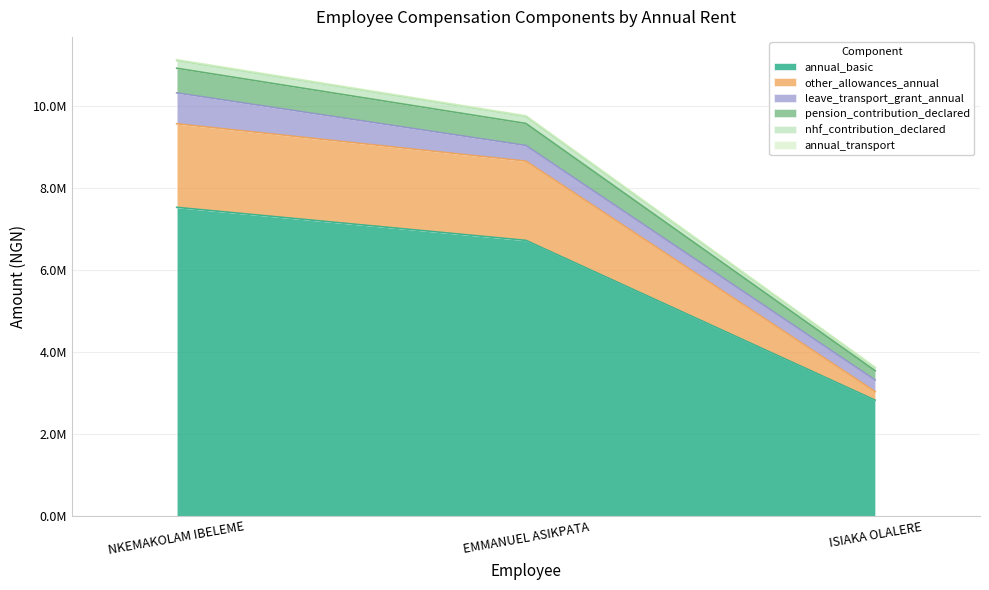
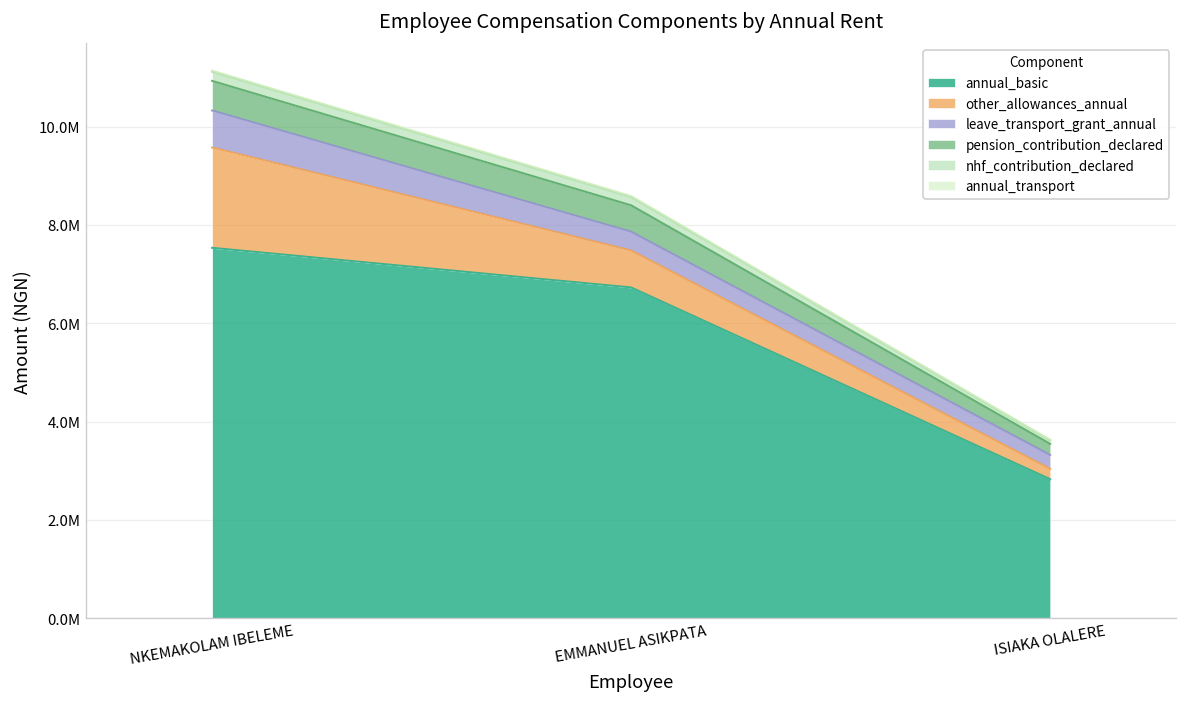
  {
    "other_allowances_annual": {
      "NKEMAKOLAM IBELEME": 2000000,
-     "EMMANUEL ASIKPATA": 1900000,
+     "EMMANUEL ASIKPATA": 800000,
      "ISIAKA OLALERE": 200000
    },
    "leave_transport_grant_annual": {
      "NKEMAKOLAM IBELEME": 800000,
      "EMMANUEL ASIKPATA": 400000,
      "ISIAKA OLALERE": 300000
    }
  }
